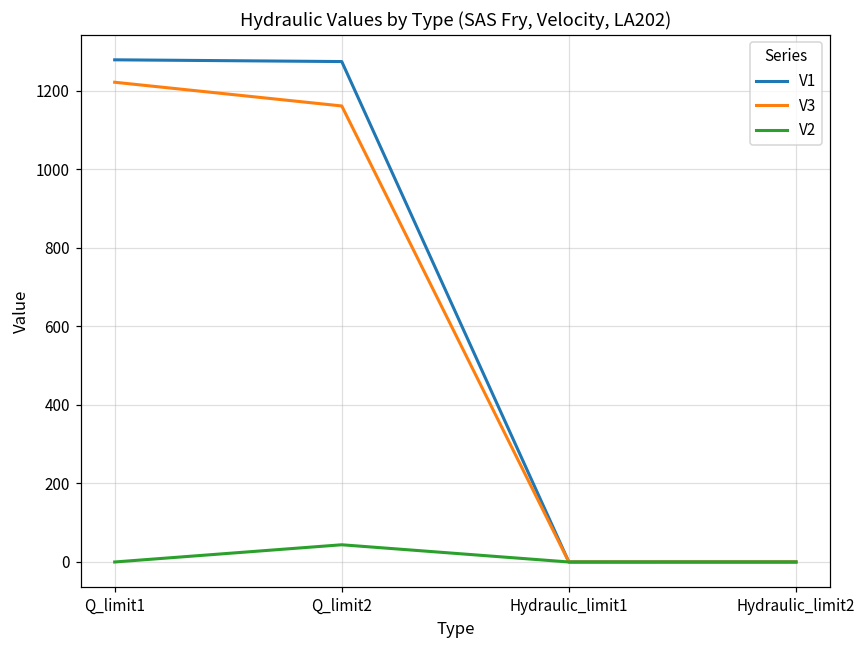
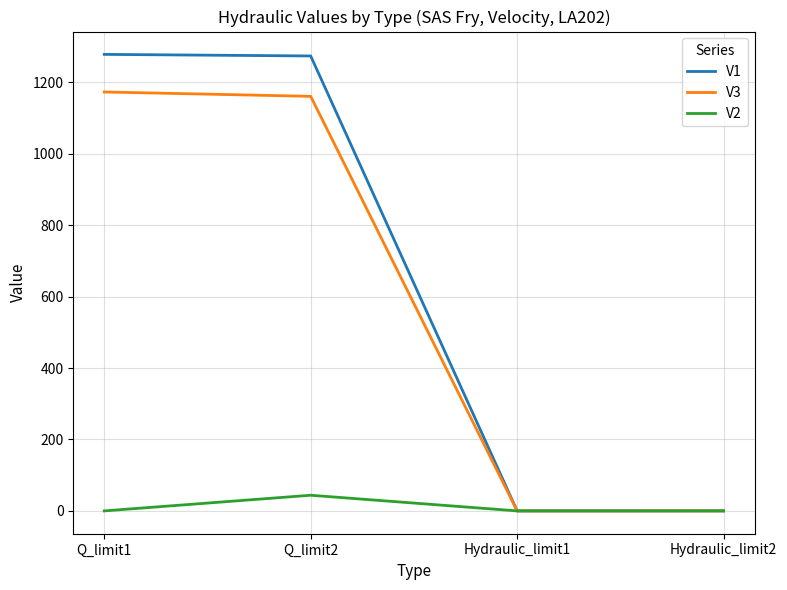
  {
    "V1": {
      "Q_limit1": 1280,
      "Q_limit2": 1270
    },
    "V3": {
-     "Q_limit1": 1220,
+     "Q_limit1": 1170,
      "Q_limit2": 1160
    },
    "V2": {
      "Q_limit1": 0,
      "Q_limit2": 40
    }
  }
